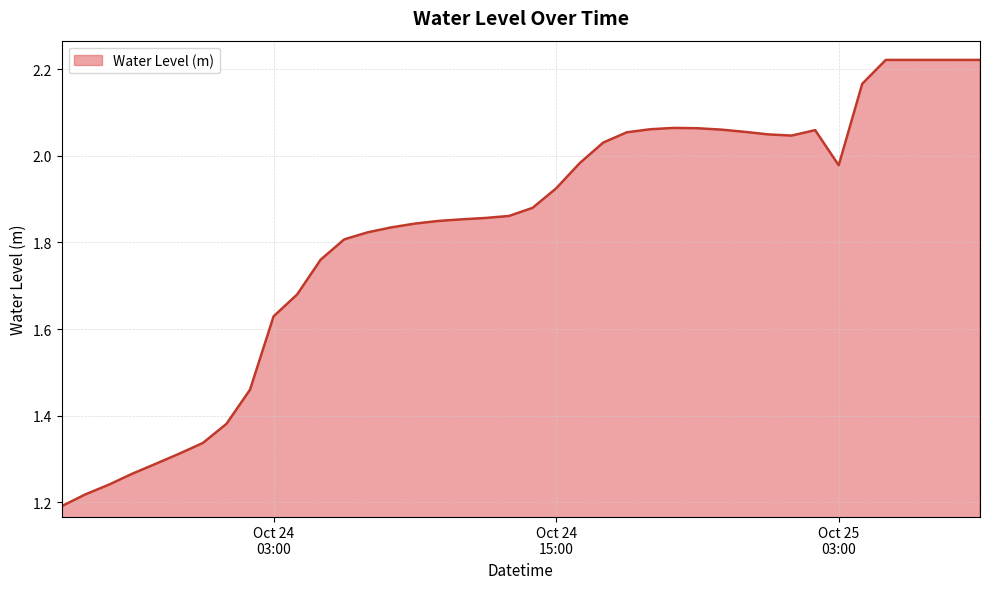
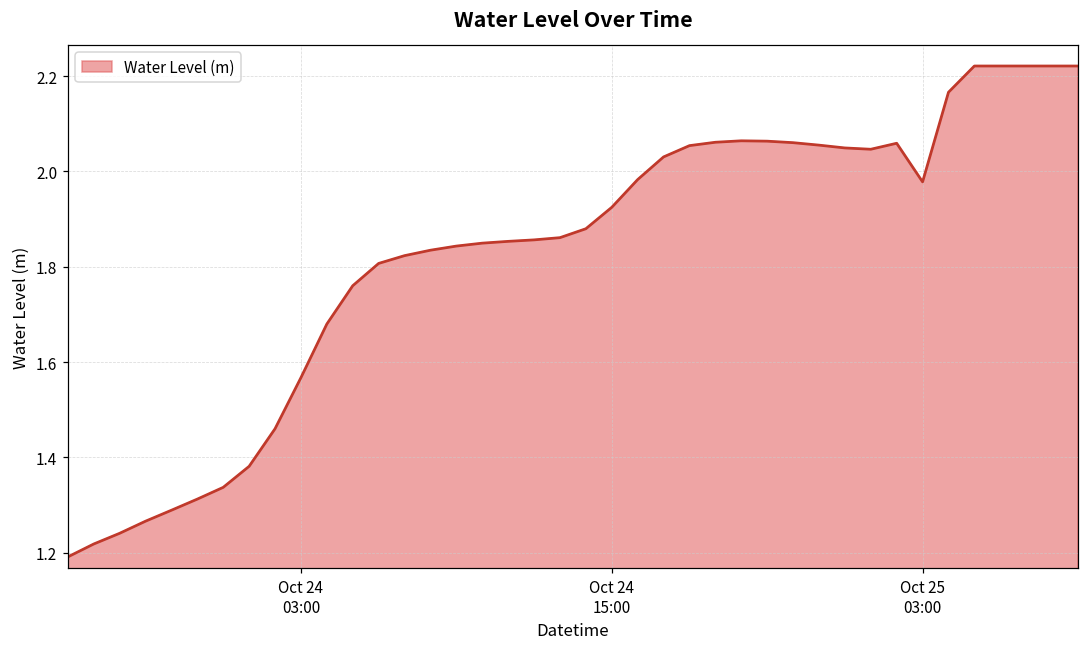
  {
-   "Oct 24 03:00": 1.63,
+   "Oct 24 03:00": 1.57,
    "Oct 24 15:00": 1.92,
    "Oct 25 03:00": 1.98
  }
